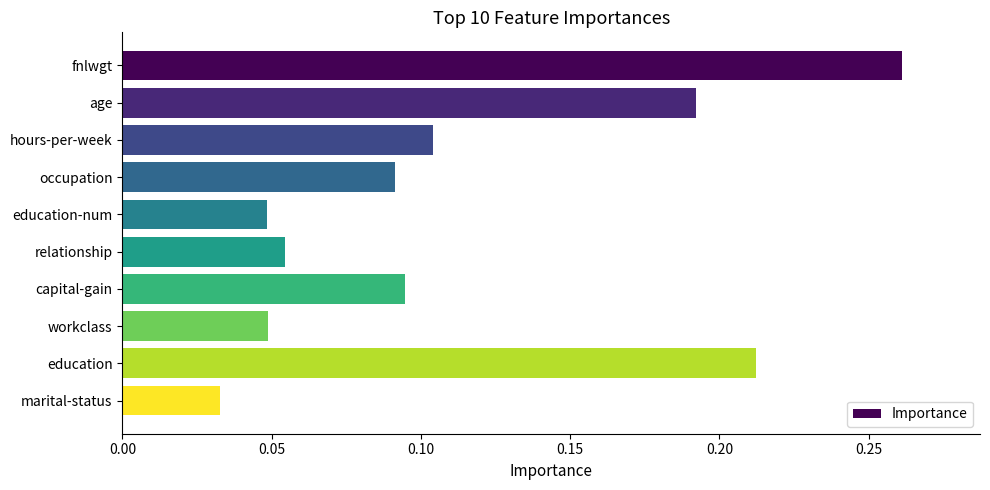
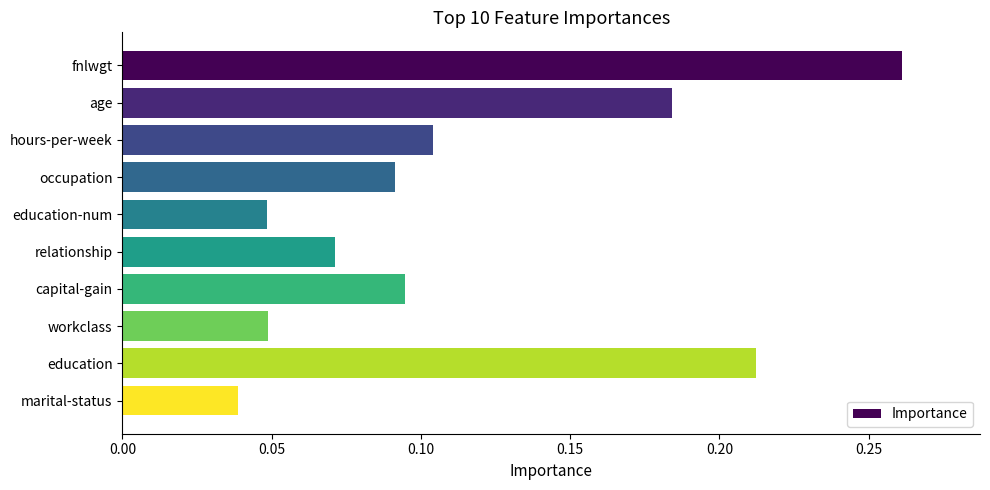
  {
    "fnlwgt": 0.261,
-   "age": 0.192,
+   "age": 0.184,
    "hours-per-week": 0.104,
    "occupation": 0.091,
    "education-num": 0.048,
-   "relationship": 0.054,
+   "relationship": 0.071,
    "capital-gain": 0.095,
    "workclass": 0.049,
    "education": 0.212,
-   "marital-status": 0.033
+   "marital-status": 0.039
  }
